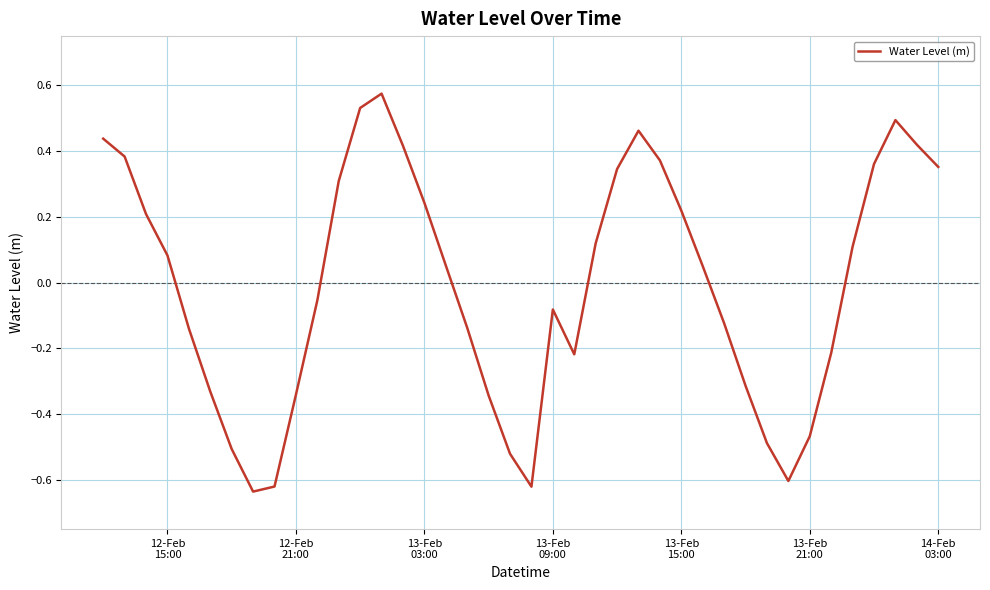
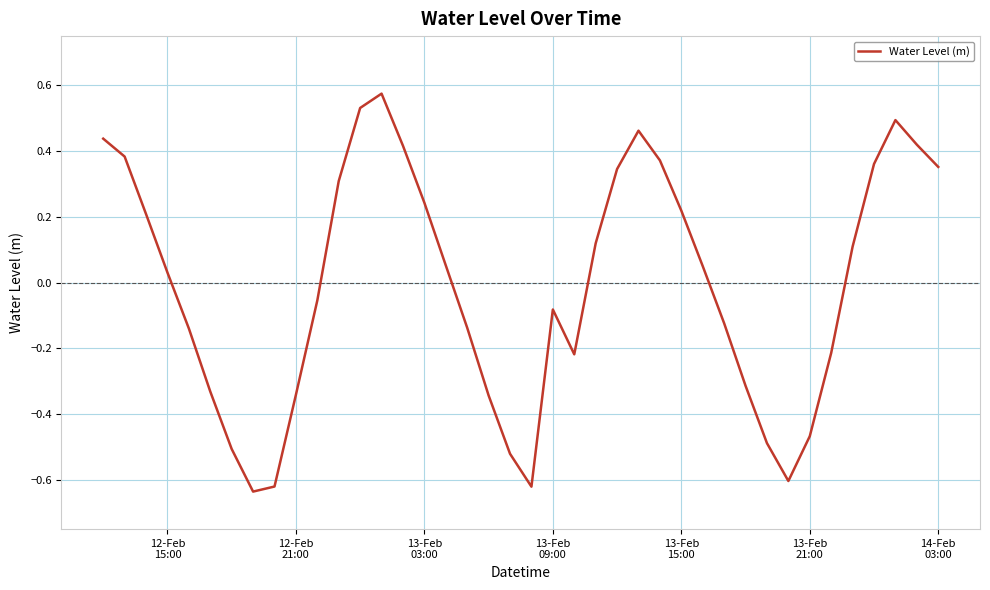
  {
-   "12-Feb 15:00": 0.08,
+   "12-Feb 15:00": 0.03,
    "12-Feb 21:00": -0.34,
    "13-Feb 03:00": 0.24,
    "13-Feb 09:00": -0.08,
    "13-Feb 15:00": 0.22,
    "13-Feb 21:00": -0.47,
    "14-Feb 03:00": 0.35
  }
